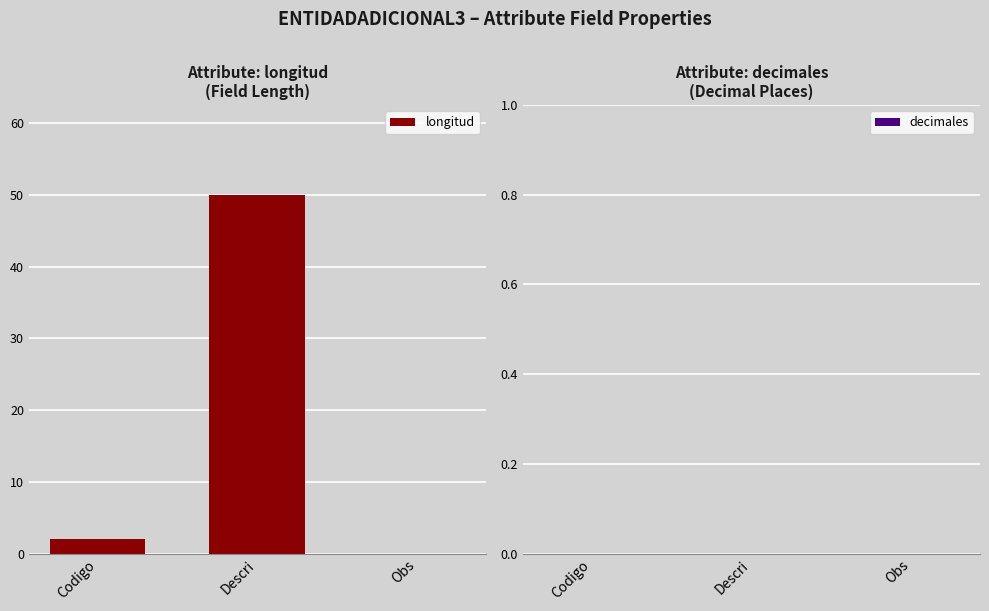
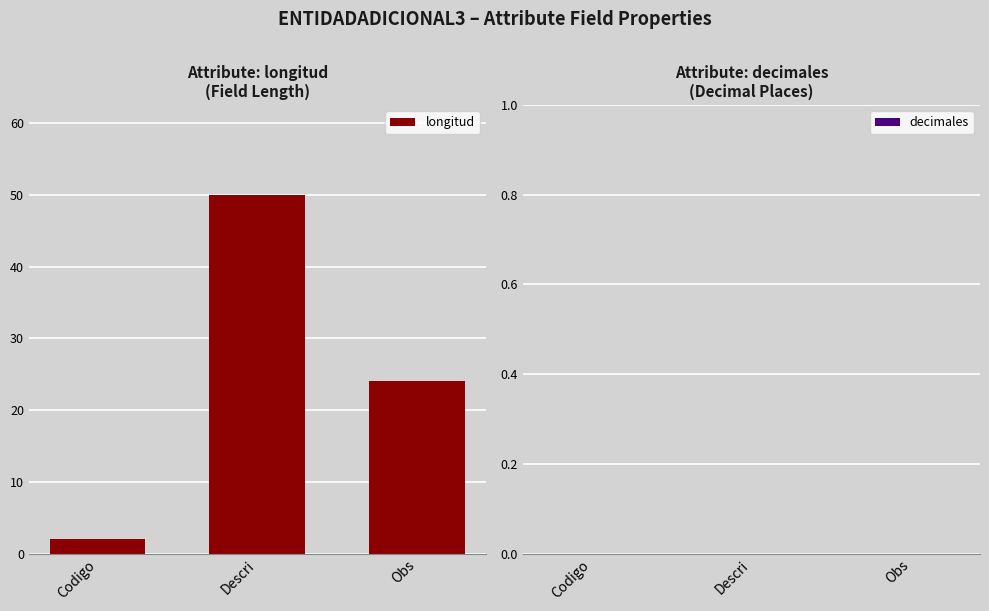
  {
    "Attribute: longitud (Field Length)": {
      "Codigo": 2,
      "Descri": 50,
-     "Obs": 0
+     "Obs": 24
    },
    "Attribute: decimales (Decimal Places)": {
      "Codigo": 0.00,
      "Descri": 0.00,
      "Obs": 0.00
    }
  }
